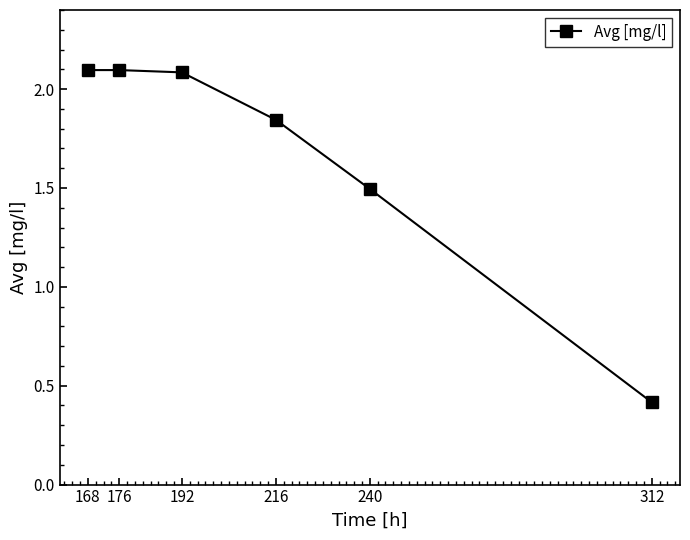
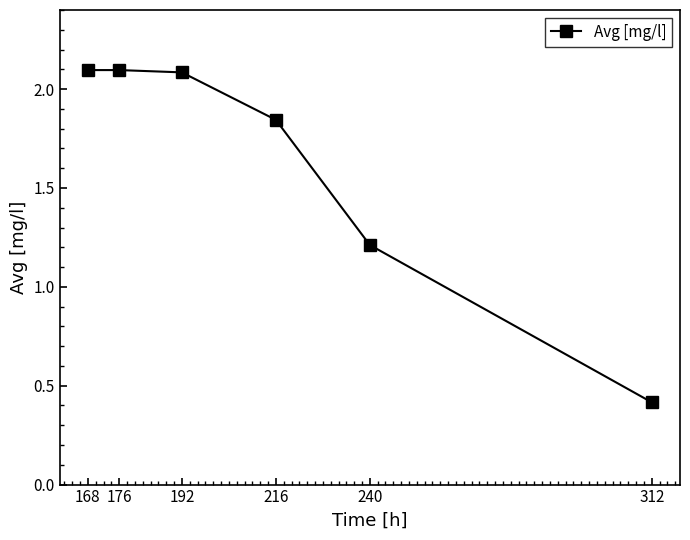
  {
    "168": 2.10,
    "176": 2.10,
    "192": 2.08,
    "216": 1.84,
-   "240": 1.50,
+   "240": 1.21,
    "312": 0.42
  }
